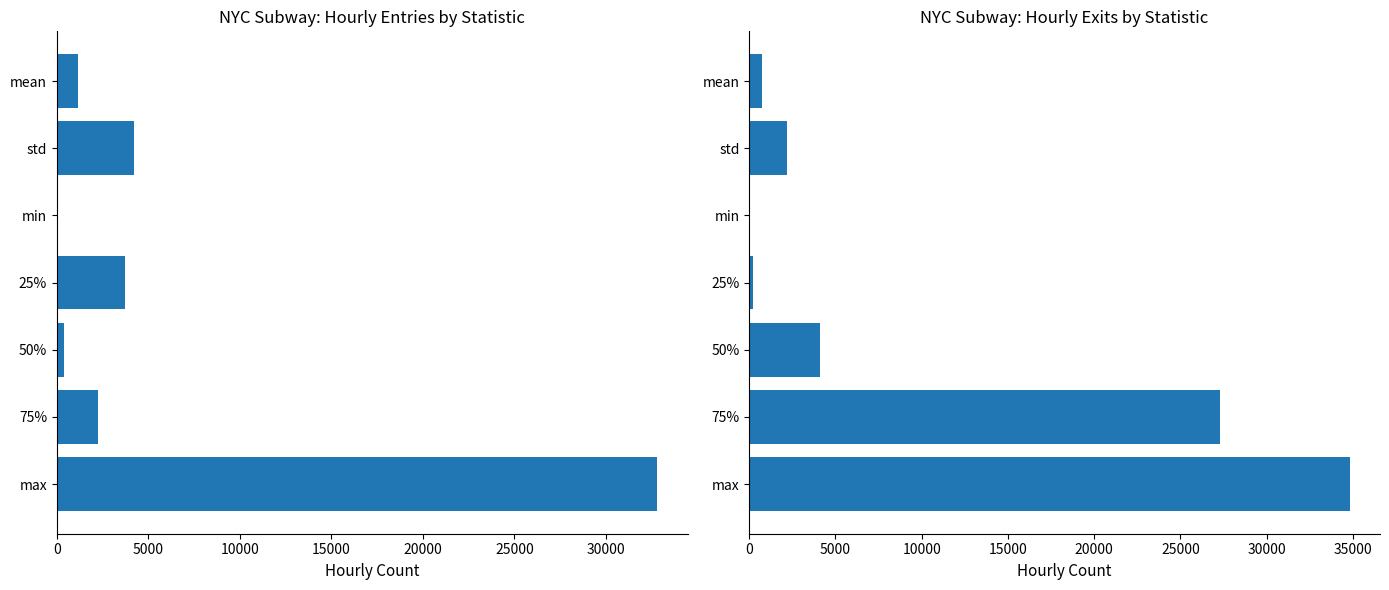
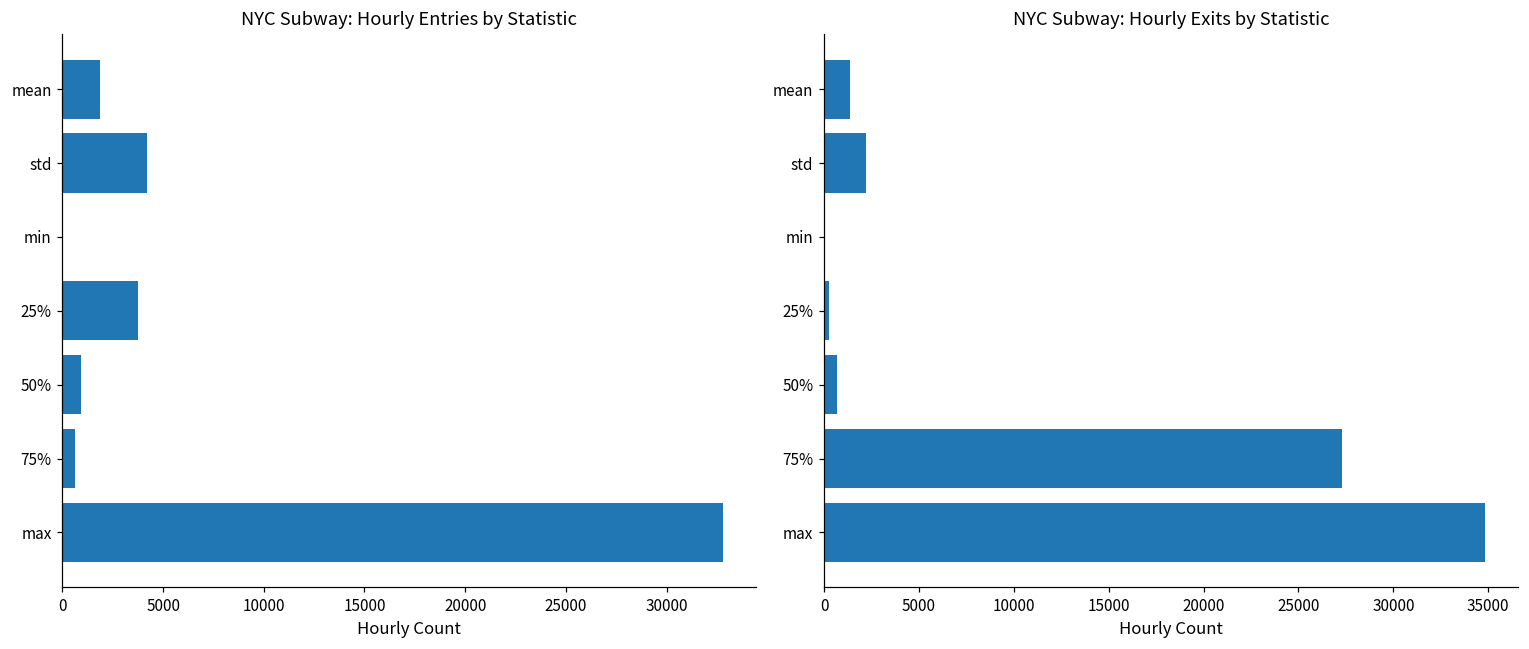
  {
    "NYC Subway: Hourly Entries by Statistic": {
-     "mean": 1100,
+     "mean": 1900,
      "std": 4200,
      "min": 0,
      "25%": 3800,
-     "50%": 400,
-     "75%": 2300,
+     "50%": 900,
+     "75%": 600,
      "max": 32800
    },
    "NYC Subway: Hourly Exits by Statistic": {
-     "mean": 800,
+     "mean": 1400,
      "std": 2200,
      "min": 0,
      "25%": 200,
-     "50%": 4100,
+     "50%": 700,
      "75%": 27300,
      "max": 34800
    }
  }
